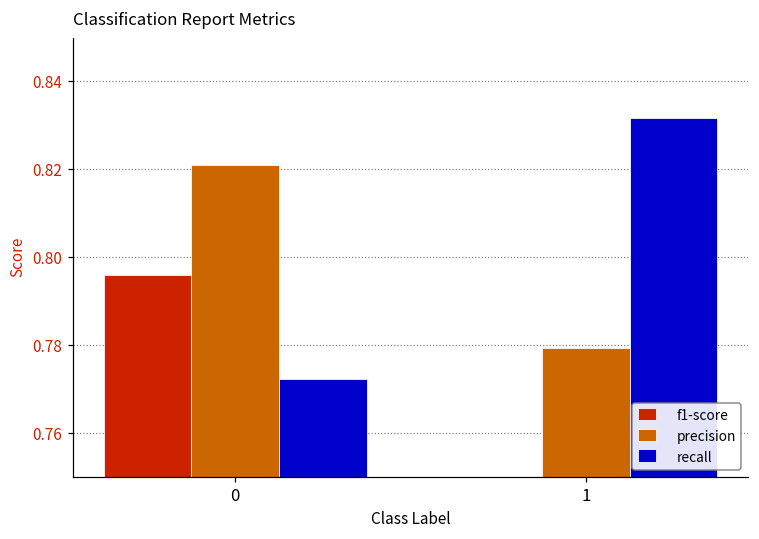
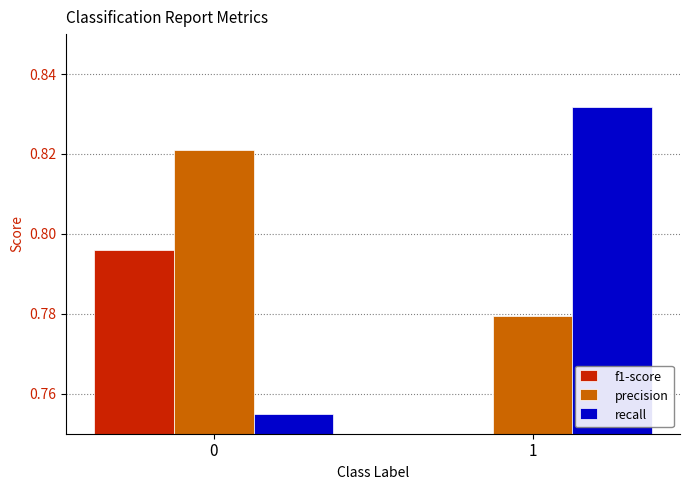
  {
    "f1-score": {
      "0": 0.796
    },
    "precision": {
      "0": 0.821,
      "1": 0.779
    },
    "recall": {
-     "0": 0.772,
+     "0": 0.755,
      "1": 0.832
    }
  }
